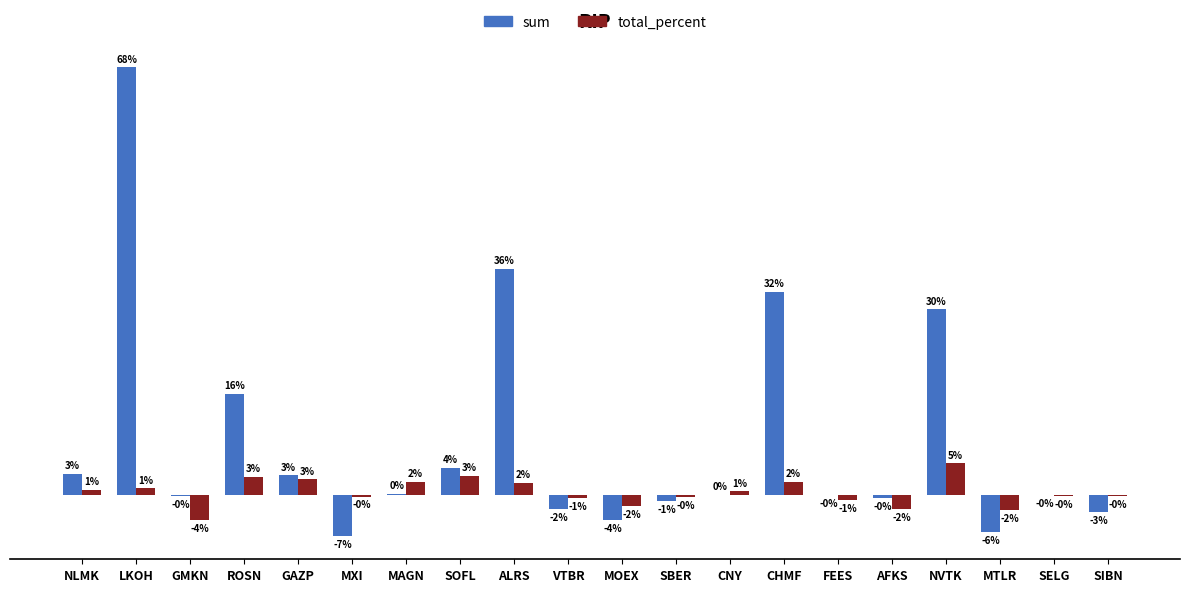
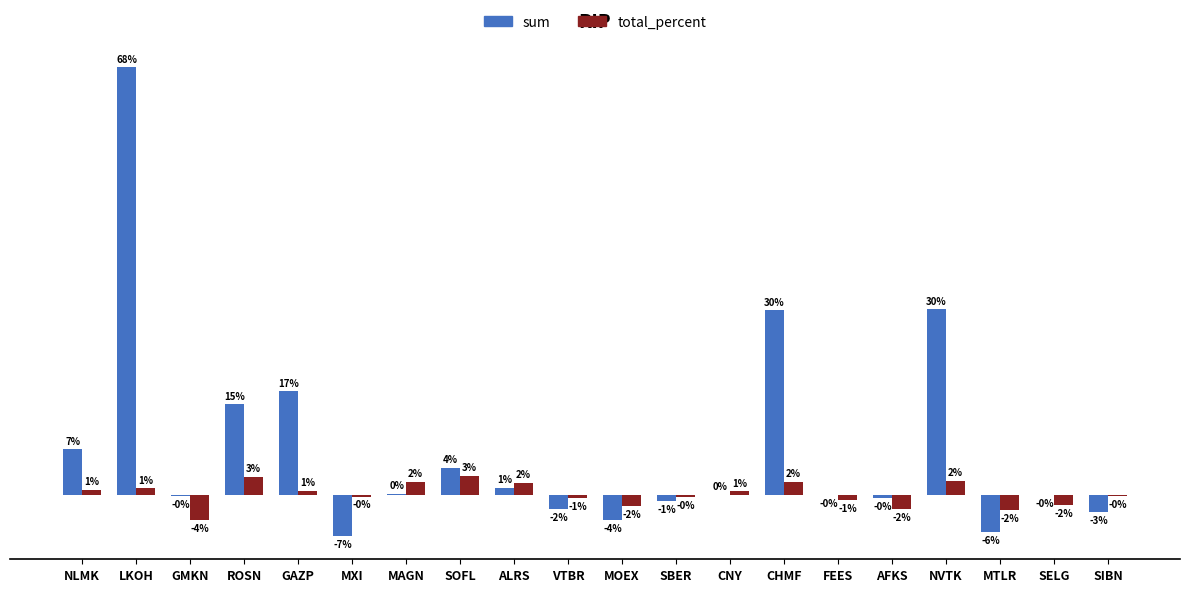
  {
    "sum": {
-     "NLMK": "3%",
+     "NLMK": "7%",
      "LKOH": "68%",
      "GMKN": "-0%",
-     "ROSN": "16%",
-     "GAZP": "3%",
+     "ROSN": "15%",
+     "GAZP": "17%",
      "MXI": "-7%",
      "MAGN": "0%",
      "SOFL": "4%",
-     "ALRS": "36%",
+     "ALRS": "1%",
      "VTBR": "-2%",
      "MOEX": "-4%",
      "SBER": "-1%",
      "CNY": "0%",
-     "CHMF": "32%",
+     "CHMF": "30%",
      "FEES": "-0%",
      "AFKS": "-0%",
      "NVTK": "30%",
      "MTLR": "-6%",
      "SELG": "-0%",
      "SIBN": "-3%"
    },
    "total_percent": {
      "NLMK": "1%",
      "LKOH": "1%",
      "GMKN": "-4%",
      "ROSN": "3%",
-     "GAZP": "3%",
+     "GAZP": "1%",
      "MXI": "-0%",
      "MAGN": "2%",
      "SOFL": "3%",
      "ALRS": "2%",
      "VTBR": "-1%",
      "MOEX": "-2%",
      "SBER": "-0%",
      "CNY": "1%",
      "CHMF": "2%",
      "FEES": "-1%",
      "AFKS": "-2%",
-     "NVTK": "5%",
+     "NVTK": "2%",
      "MTLR": "-2%",
-     "SELG": "-0%",
+     "SELG": "-2%",
      "SIBN": "-0%"
    }
  }
